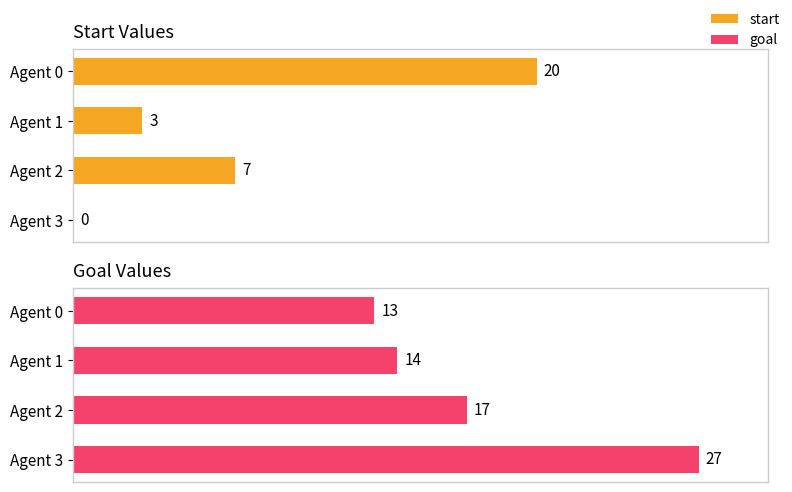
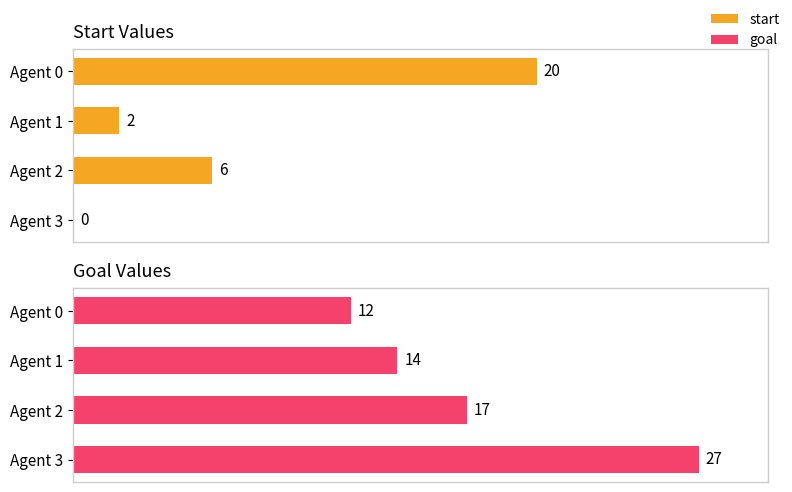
  {
    "Start Values": {
      "Agent 0": 20,
-     "Agent 1": 3,
-     "Agent 2": 7,
+     "Agent 1": 2,
+     "Agent 2": 6,
      "Agent 3": 0
    },
    "Goal Values": {
-     "Agent 0": 13,
+     "Agent 0": 12,
      "Agent 1": 14,
      "Agent 2": 17,
      "Agent 3": 27
    }
  }
